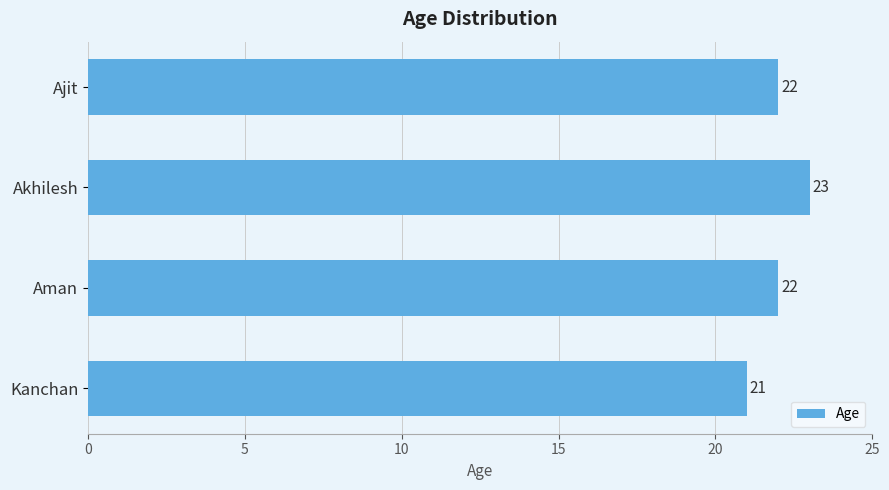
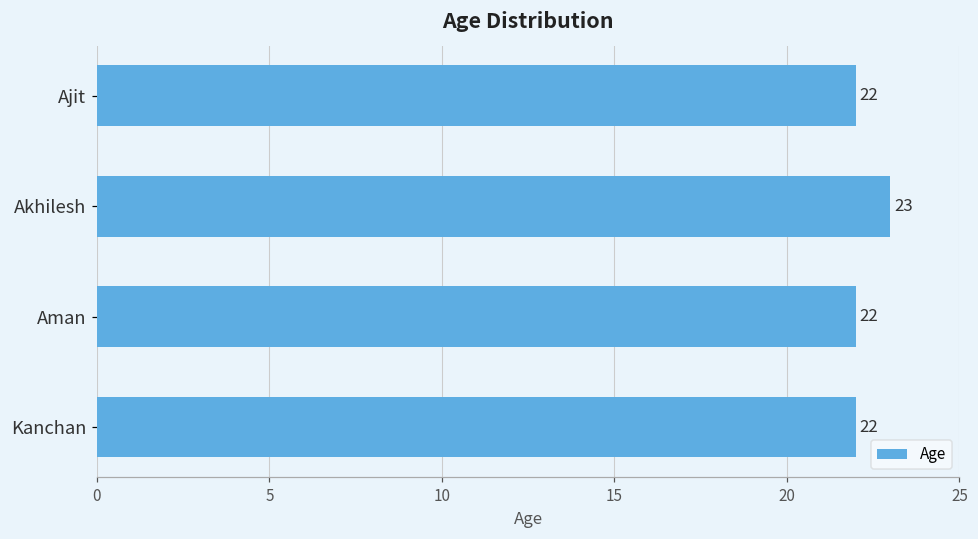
  {
    "Ajit": 22,
    "Akhilesh": 23,
    "Aman": 22,
-   "Kanchan": 21
+   "Kanchan": 22
  }
